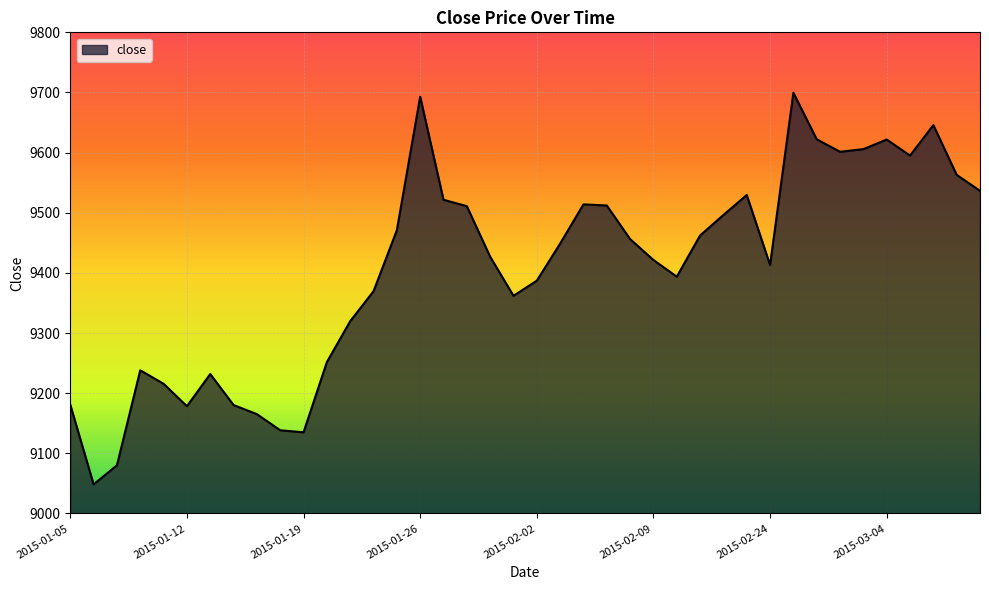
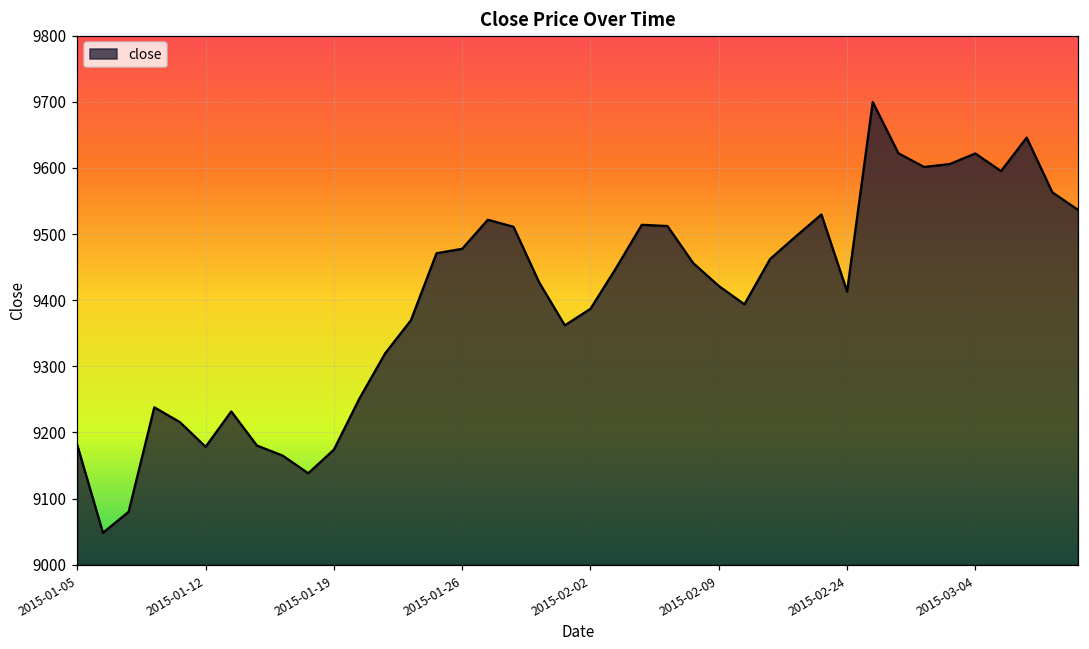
  {
    "2015-01-05": 9180,
    "2015-01-12": 9180,
-   "2015-01-19": 9130,
-   "2015-01-26": 9690,
+   "2015-01-19": 9170,
+   "2015-01-26": 9480,
    "2015-02-02": 9390,
    "2015-02-09": 9420,
    "2015-02-24": 9410,
    "2015-03-04": 9620
  }
